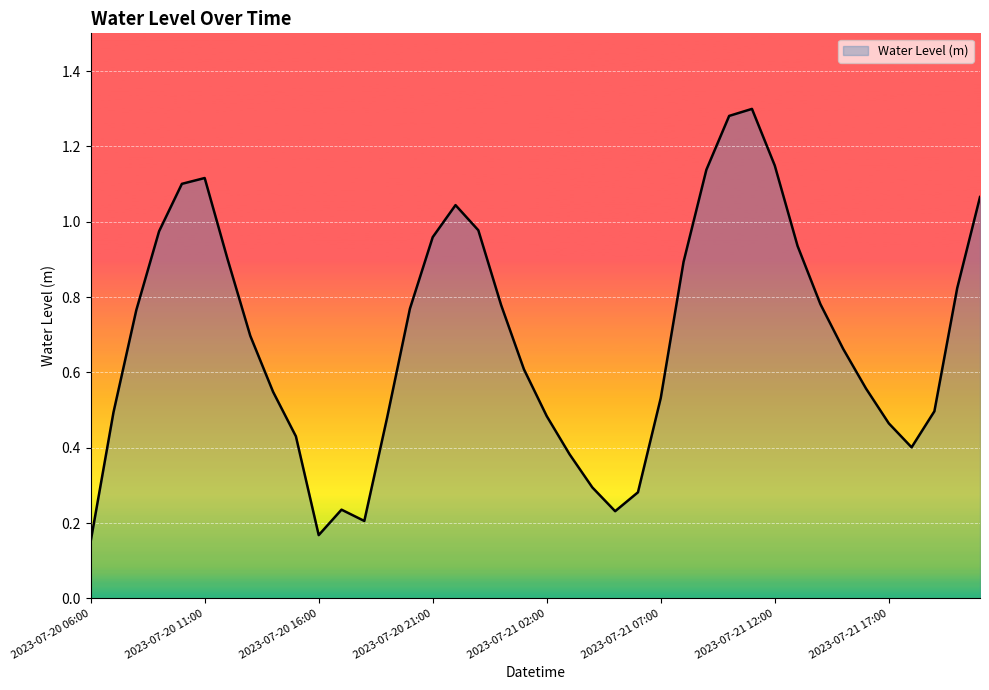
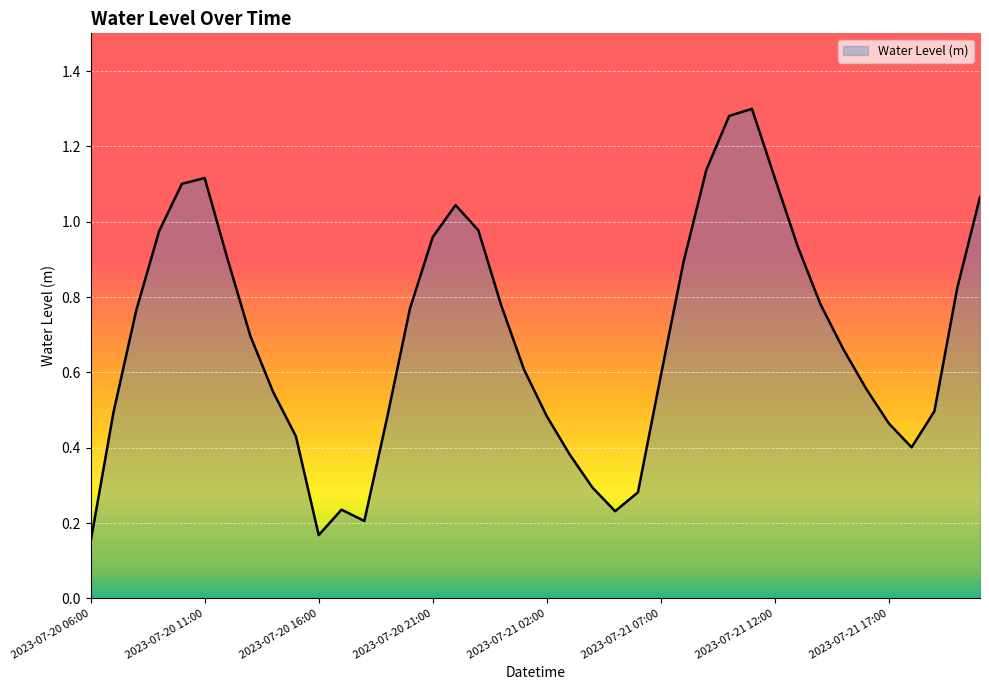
  {
    "2023-07-20 06:00": 0.15,
    "2023-07-20 11:00": 1.12,
    "2023-07-20 16:00": 0.17,
    "2023-07-20 21:00": 0.96,
    "2023-07-21 02:00": 0.48,
-   "2023-07-21 07:00": 0.53,
-   "2023-07-21 12:00": 1.15,
+   "2023-07-21 07:00": 0.59,
+   "2023-07-21 12:00": 1.12,
    "2023-07-21 17:00": 0.46
  }
